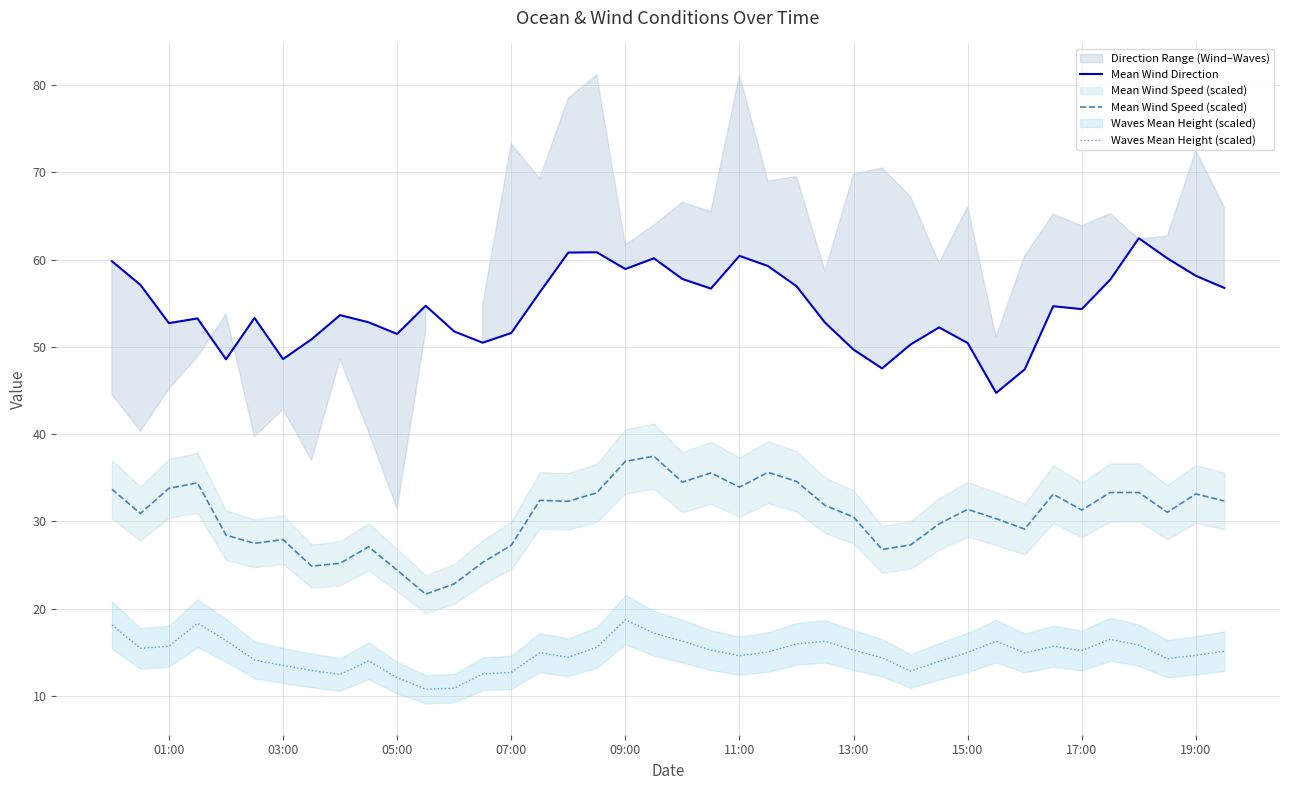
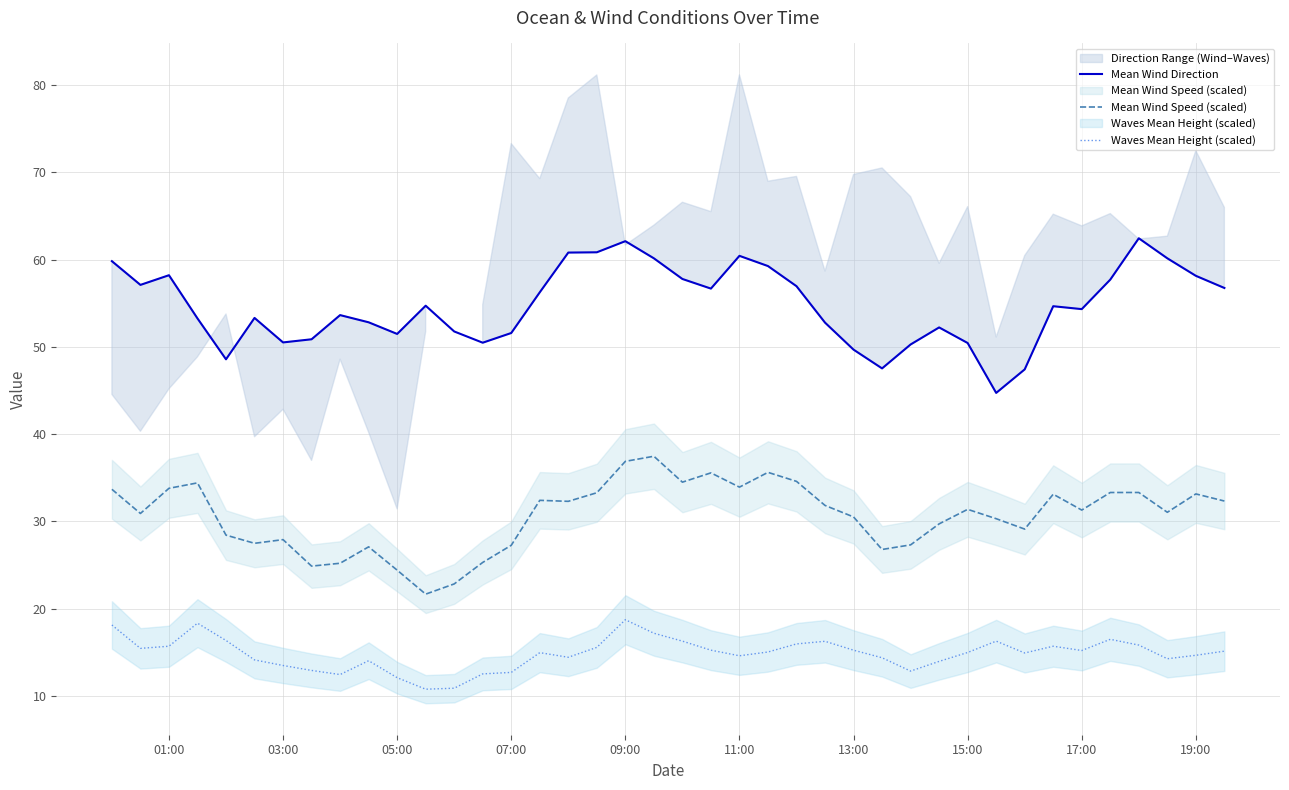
  {
    "Mean Wind Direction": {
-     "01:00": 53,
-     "03:00": 49,
+     "01:00": 58,
+     "03:00": 51,
      "05:00": 51,
      "07:00": 52,
-     "09:00": 59,
+     "09:00": 62,
      "11:00": 60,
      "13:00": 50,
      "15:00": 50,
      "17:00": 54,
      "19:00": 58
    }
  }
